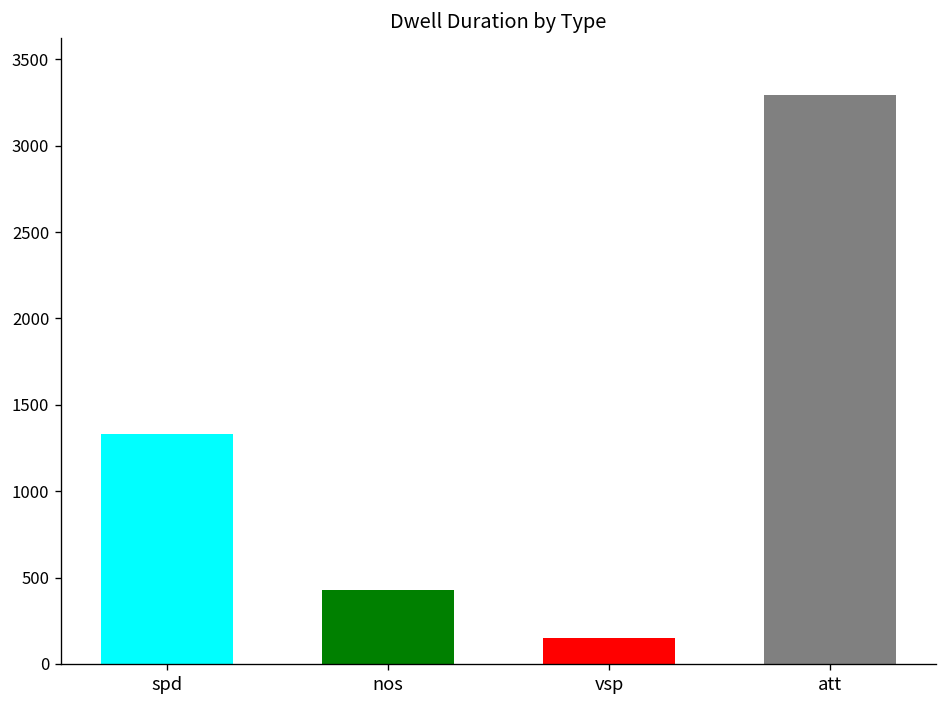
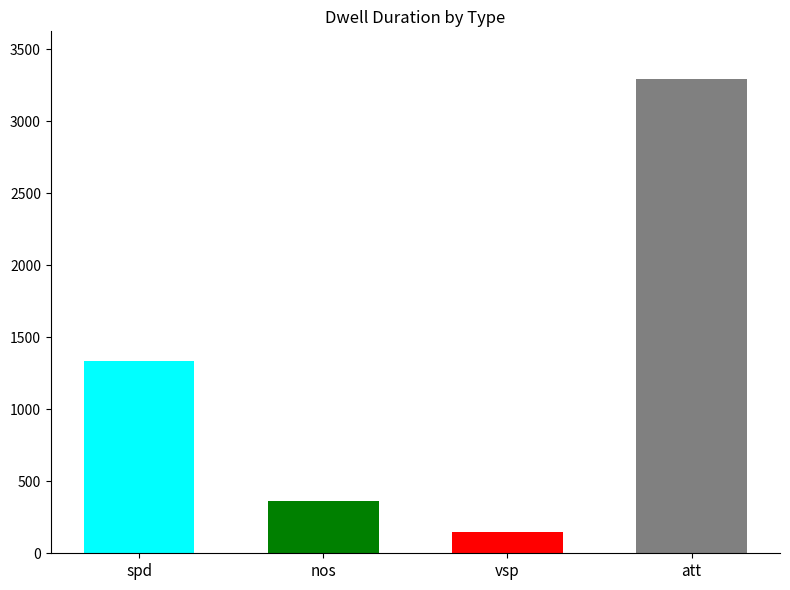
  {
    "spd": 1330,
-   "nos": 430,
+   "nos": 360,
    "vsp": 150,
    "att": 3300
  }
